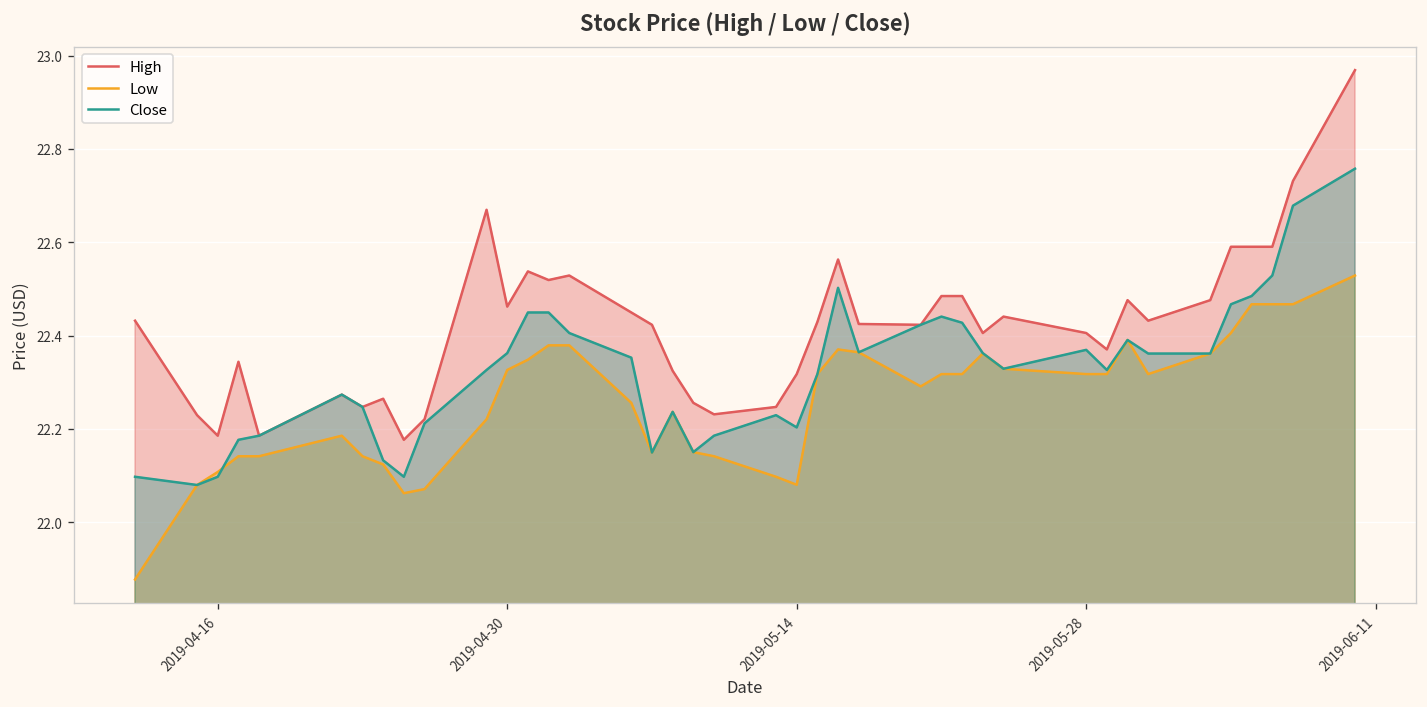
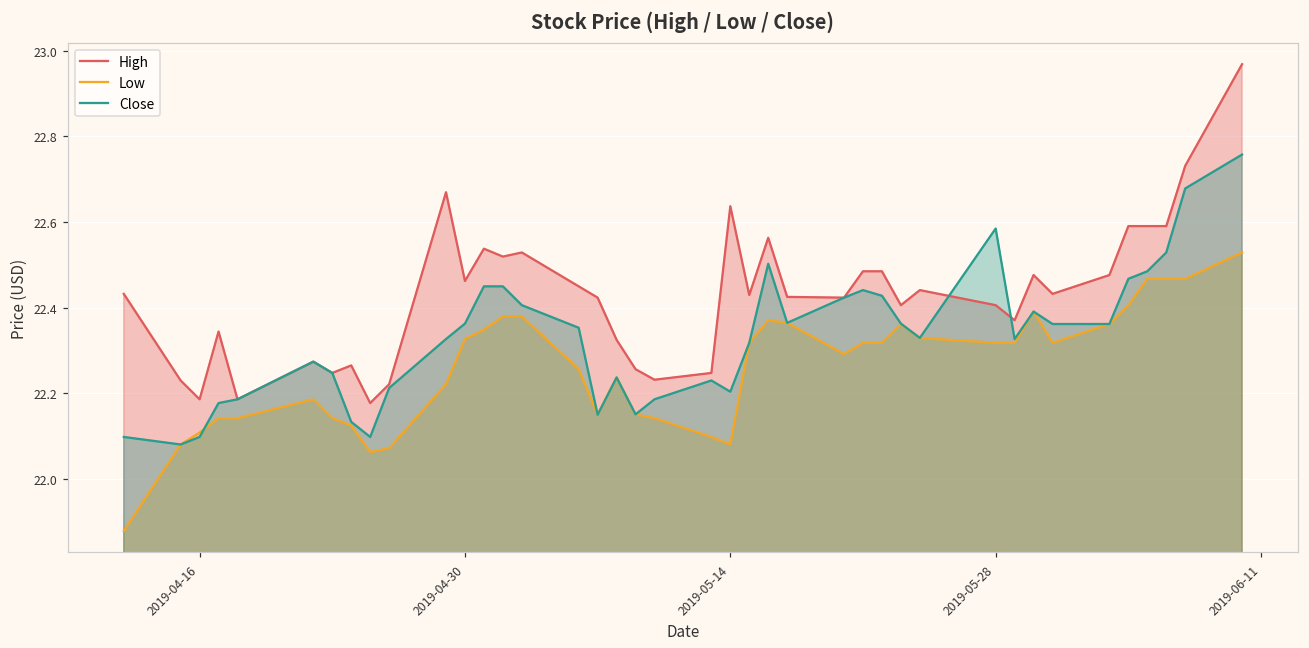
  {
    "High": {
      "2019-04-16": 22.19,
      "2019-04-30": 22.46,
-     "2019-05-14": 22.32,
+     "2019-05-14": 22.64,
      "2019-05-28": 22.41
    },
    "Low": {
      "2019-04-16": 22.11,
      "2019-04-30": 22.33,
      "2019-05-14": 22.08,
      "2019-05-28": 22.32
    },
    "Close": {
      "2019-04-16": 22.10,
      "2019-04-30": 22.36,
      "2019-05-14": 22.20,
-     "2019-05-28": 22.37
+     "2019-05-28": 22.58
    }
  }
